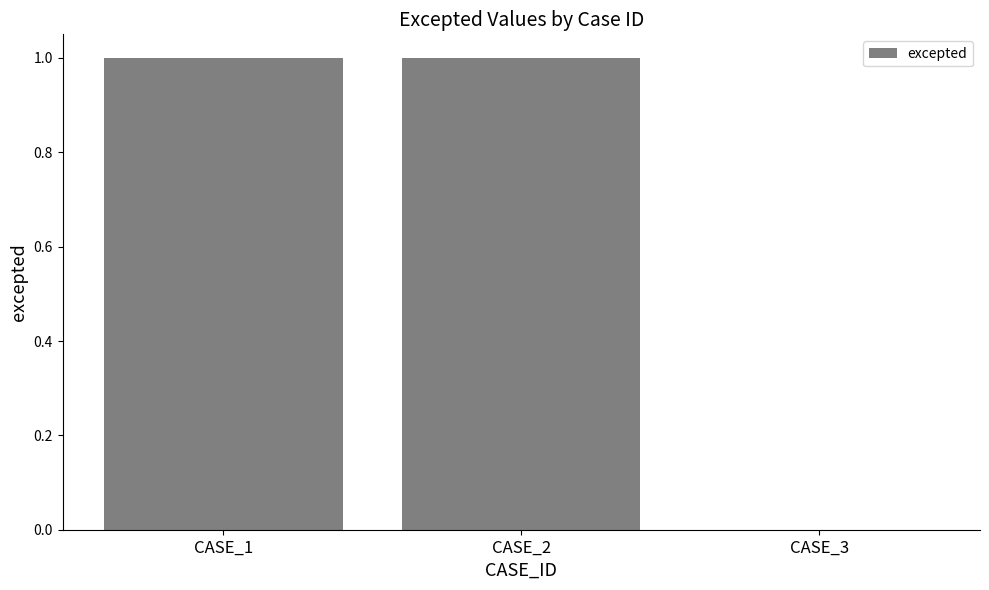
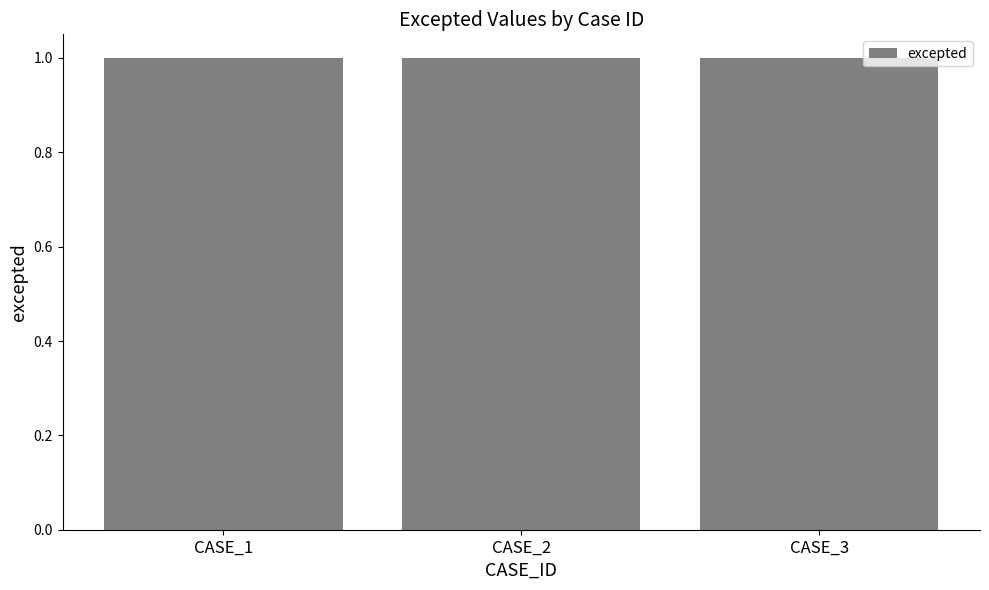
  {
    "CASE_1": 1,
    "CASE_2": 1,
-   "CASE_3": 0
+   "CASE_3": 1
  }
